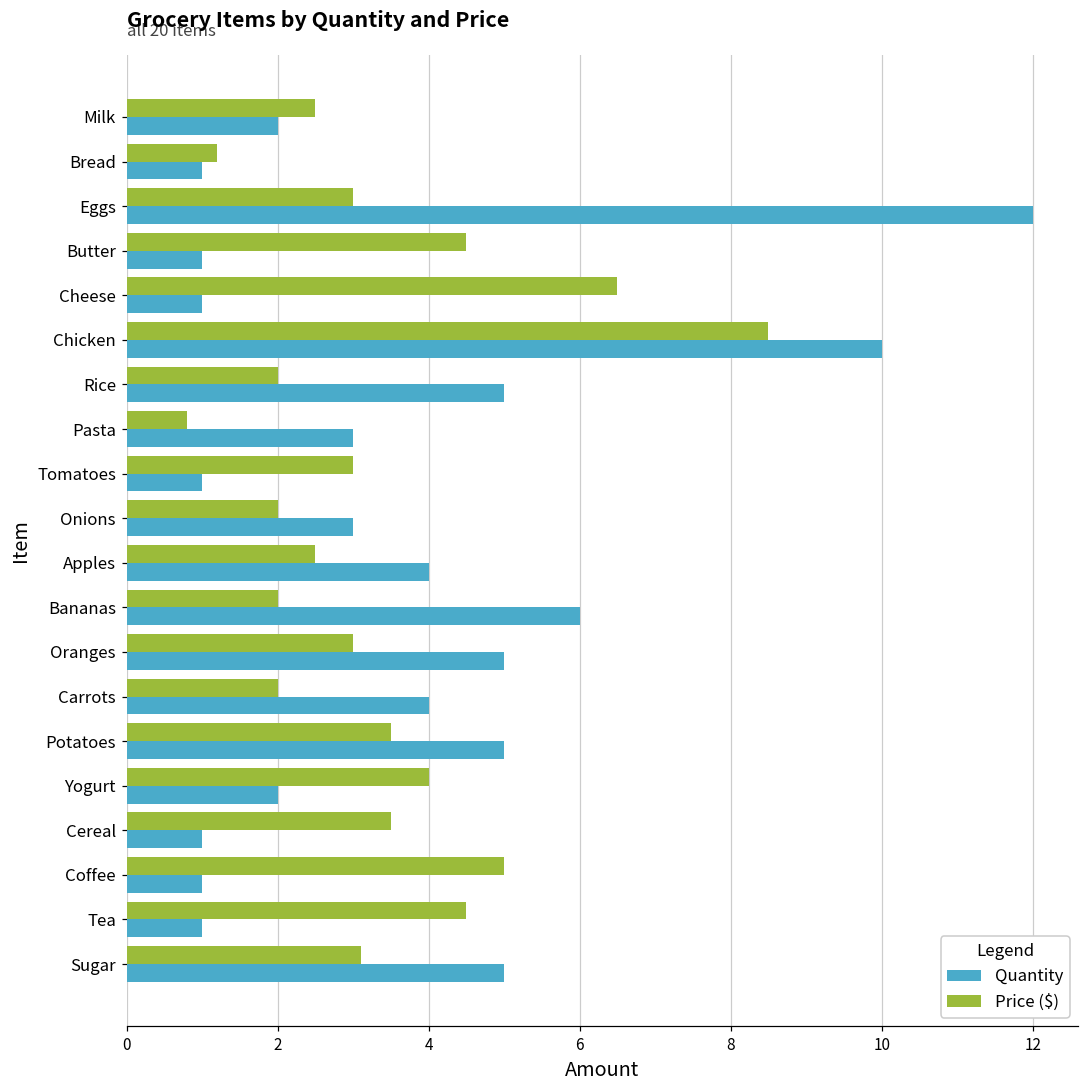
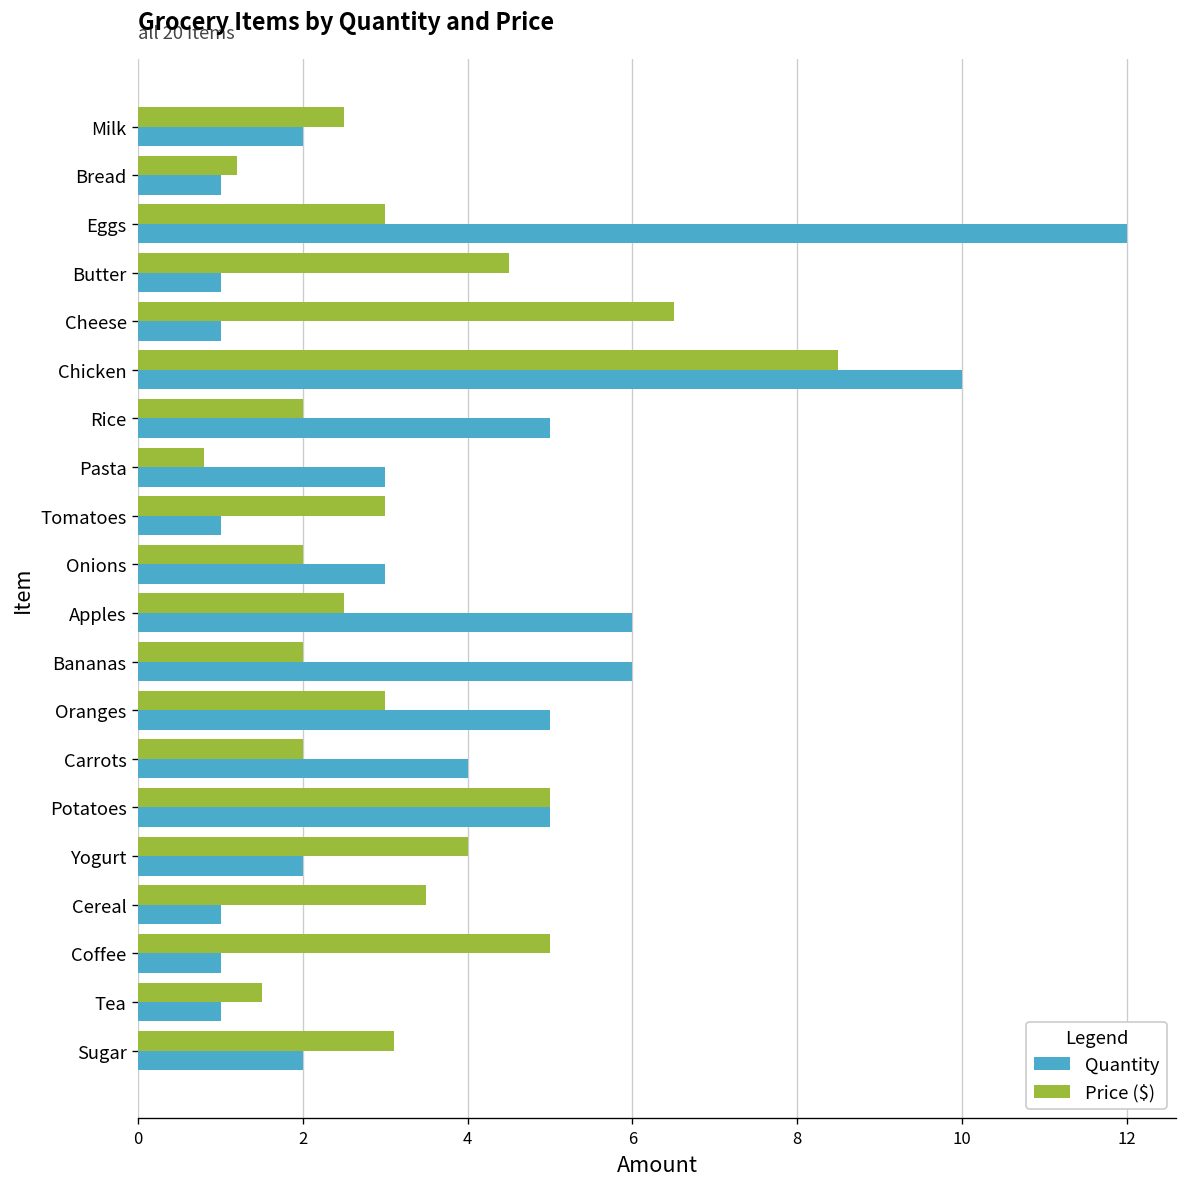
  {
    "Quantity": {
      "Milk": 2,
      "Bread": 1,
      "Eggs": 12,
      "Butter": 1,
      "Cheese": 1,
      "Chicken": 10,
      "Rice": 5,
      "Pasta": 3,
      "Tomatoes": 1,
      "Onions": 3,
-     "Apples": 4,
+     "Apples": 6,
      "Bananas": 6,
      "Oranges": 5,
      "Carrots": 4,
      "Potatoes": 5,
      "Yogurt": 2,
      "Cereal": 1,
      "Coffee": 1,
      "Tea": 1,
-     "Sugar": 5
+     "Sugar": 2
    },
    "Price ($)": {
      "Milk": 2.5,
      "Bread": 1.2,
      "Eggs": 3.0,
      "Butter": 4.5,
      "Cheese": 6.5,
      "Chicken": 8.5,
      "Rice": 2.0,
      "Pasta": 0.8,
      "Tomatoes": 3.0,
      "Onions": 2.0,
      "Apples": 2.5,
      "Bananas": 2.0,
      "Oranges": 3.0,
      "Carrots": 2.0,
-     "Potatoes": 3.5,
+     "Potatoes": 5.0,
      "Yogurt": 4.0,
      "Cereal": 3.5,
      "Coffee": 5.0,
-     "Tea": 4.5,
+     "Tea": 1.5,
      "Sugar": 3.1
    }
  }
